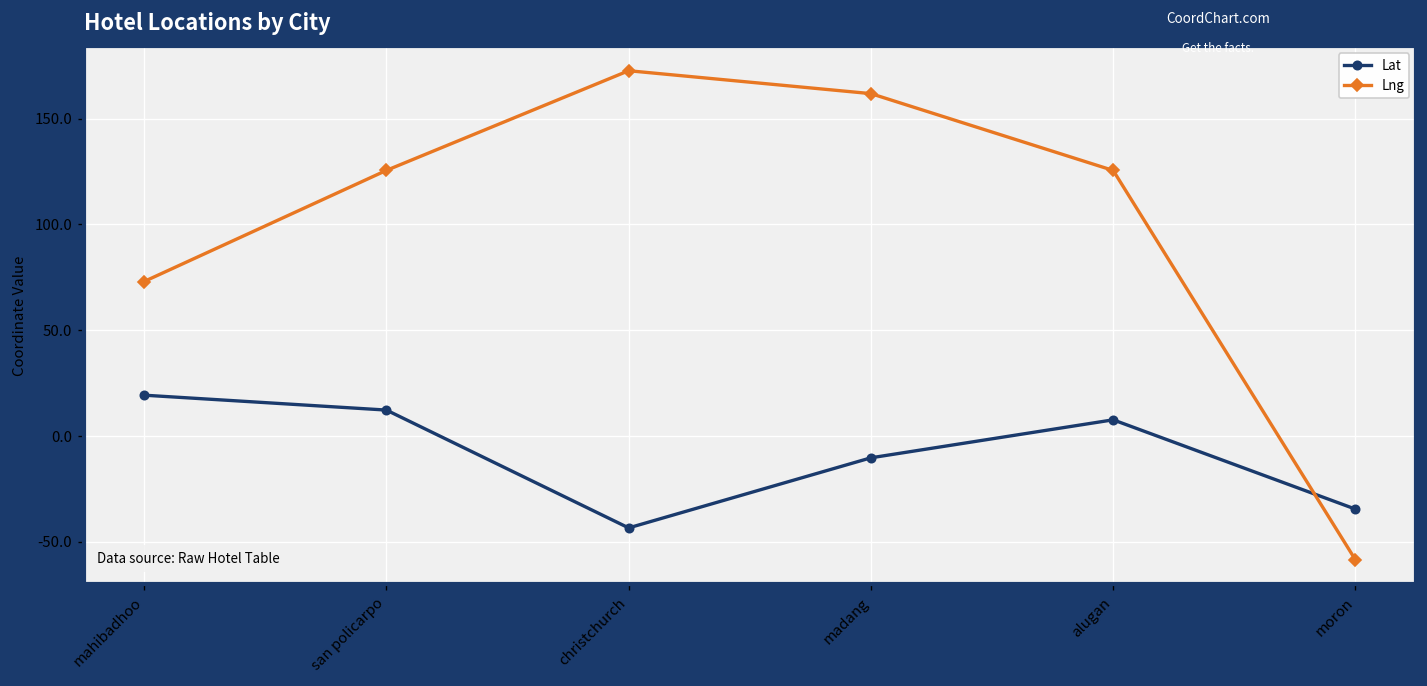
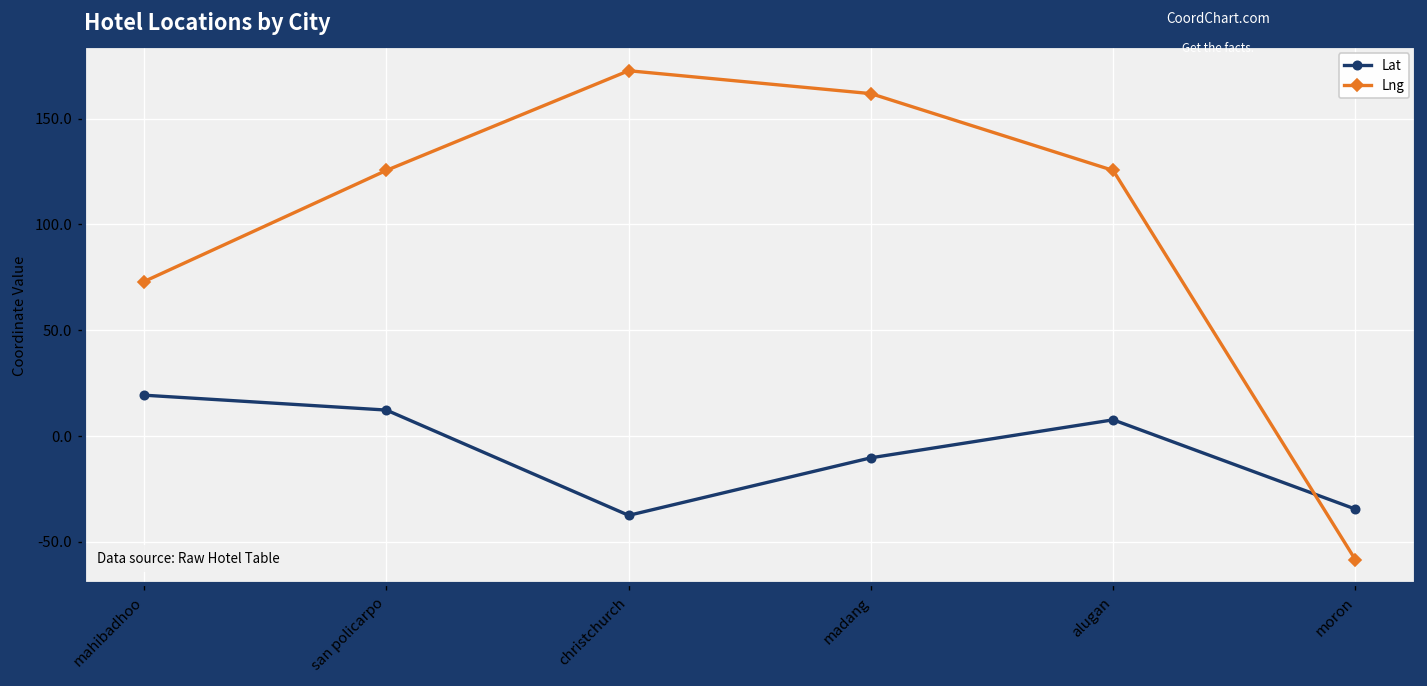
  {
    "Lat": {
      "mahibadhoo": 19,
      "san policarpo": 12,
-     "christchurch": -44,
+     "christchurch": -38,
      "madang": -10,
      "alugan": 8,
      "moron": -35
    },
    "Lng": {
      "mahibadhoo": 73,
      "san policarpo": 126,
      "christchurch": 173,
      "madang": 162,
      "alugan": 125,
      "moron": -59
    }
  }
